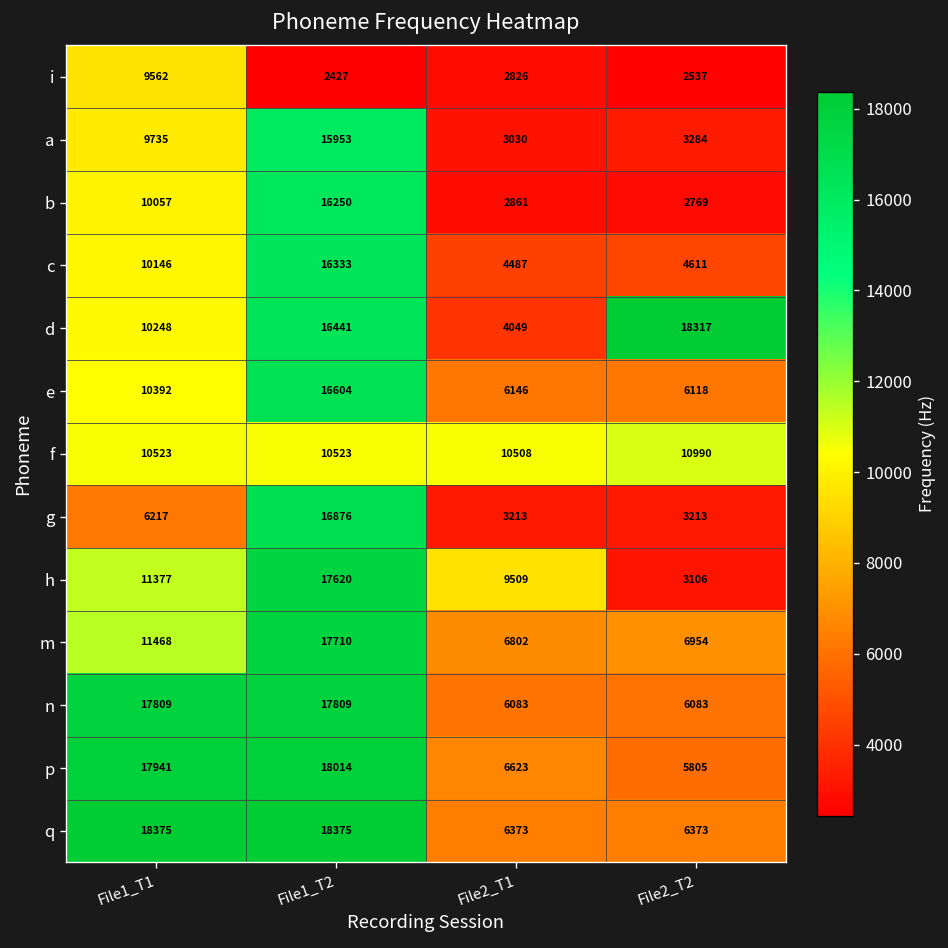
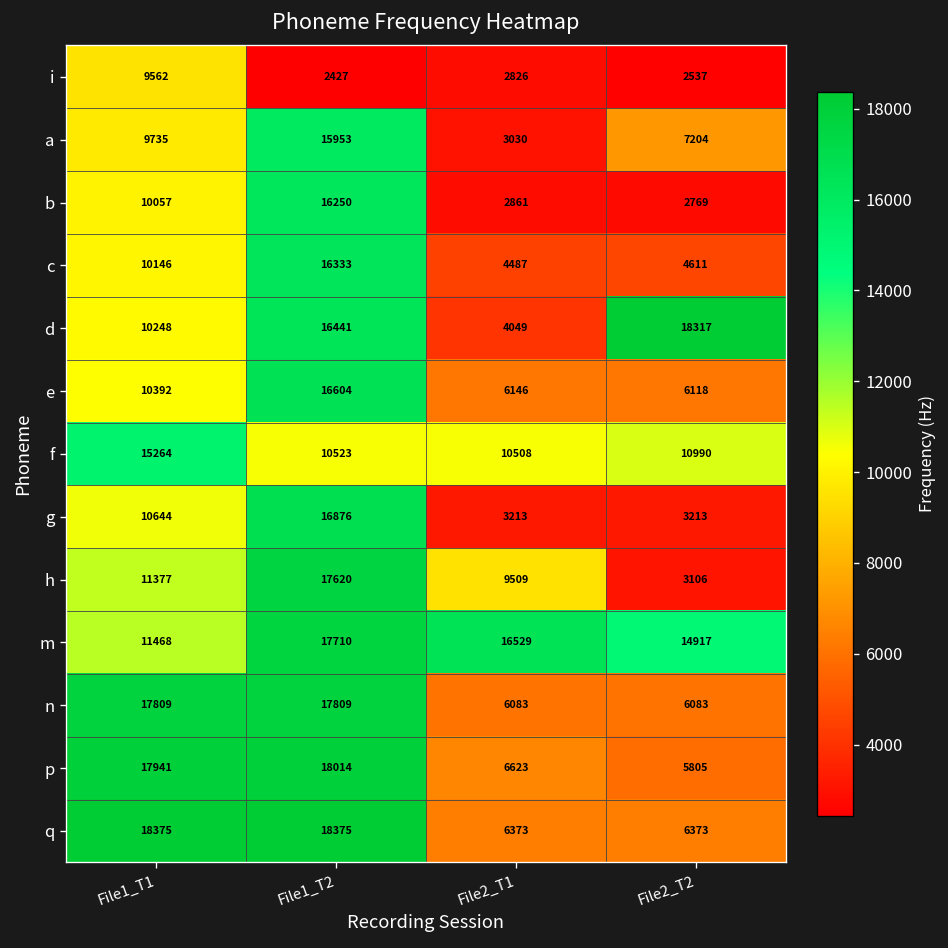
  {
    "i": {
      "File1_T1": 9562,
      "File1_T2": 2427,
      "File2_T1": 2826,
      "File2_T2": 2537
    },
    "a": {
      "File1_T1": 9735,
      "File1_T2": 15953,
      "File2_T1": 3030,
-     "File2_T2": 3284
+     "File2_T2": 7204
    },
    "b": {
      "File1_T1": 10057,
      "File1_T2": 16250,
      "File2_T1": 2861,
      "File2_T2": 2769
    },
    "c": {
      "File1_T1": 10146,
      "File1_T2": 16333,
      "File2_T1": 4487,
      "File2_T2": 4611
    },
    "d": {
      "File1_T1": 10248,
      "File1_T2": 16441,
      "File2_T1": 4049,
      "File2_T2": 18317
    },
    "e": {
      "File1_T1": 10392,
      "File1_T2": 16604,
      "File2_T1": 6146,
      "File2_T2": 6118
    },
    "f": {
-     "File1_T1": 10523,
+     "File1_T1": 15264,
      "File1_T2": 10523,
      "File2_T1": 10508,
      "File2_T2": 10990
    },
    "g": {
-     "File1_T1": 6217,
+     "File1_T1": 10644,
      "File1_T2": 16876,
      "File2_T1": 3213,
      "File2_T2": 3213
    },
    "h": {
      "File1_T1": 11377,
      "File1_T2": 17620,
      "File2_T1": 9509,
      "File2_T2": 3106
    },
    "m": {
      "File1_T1": 11468,
      "File1_T2": 17710,
-     "File2_T1": 6802,
-     "File2_T2": 6954
+     "File2_T1": 16529,
+     "File2_T2": 14917
    },
    "n": {
      "File1_T1": 17809,
      "File1_T2": 17809,
      "File2_T1": 6083,
      "File2_T2": 6083
    },
    "p": {
      "File1_T1": 17941,
      "File1_T2": 18014,
      "File2_T1": 6623,
      "File2_T2": 5805
    },
    "q": {
      "File1_T1": 18375,
      "File1_T2": 18375,
      "File2_T1": 6373,
      "File2_T2": 6373
    }
  }
